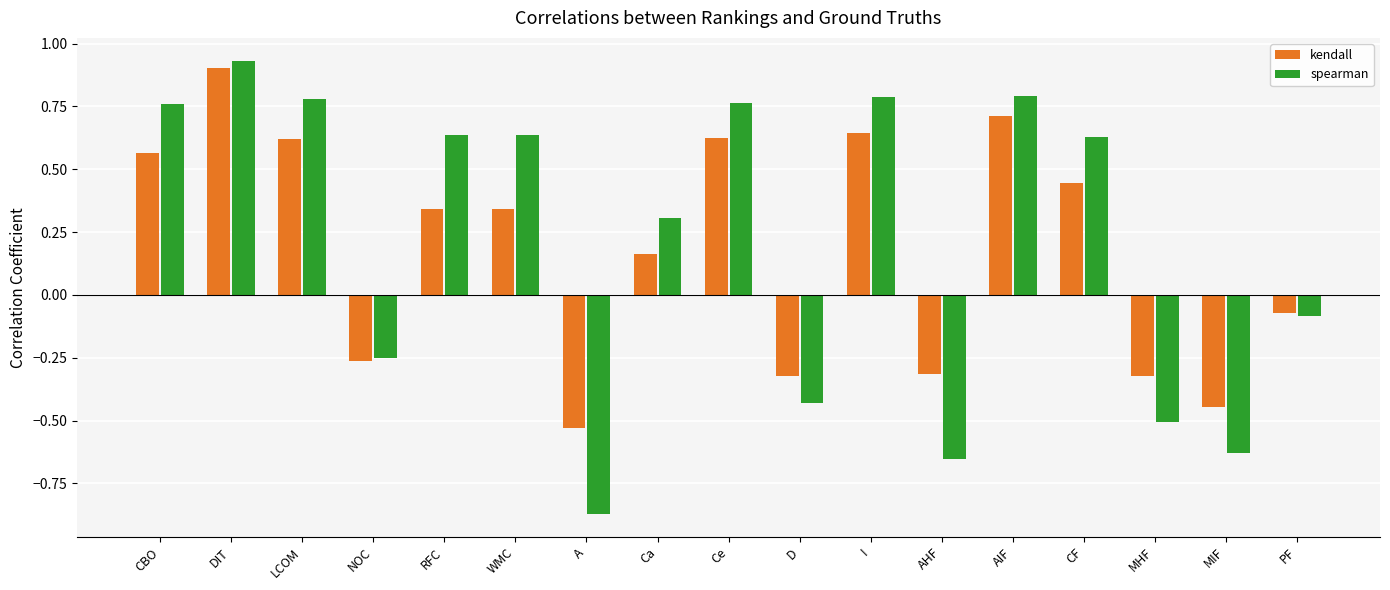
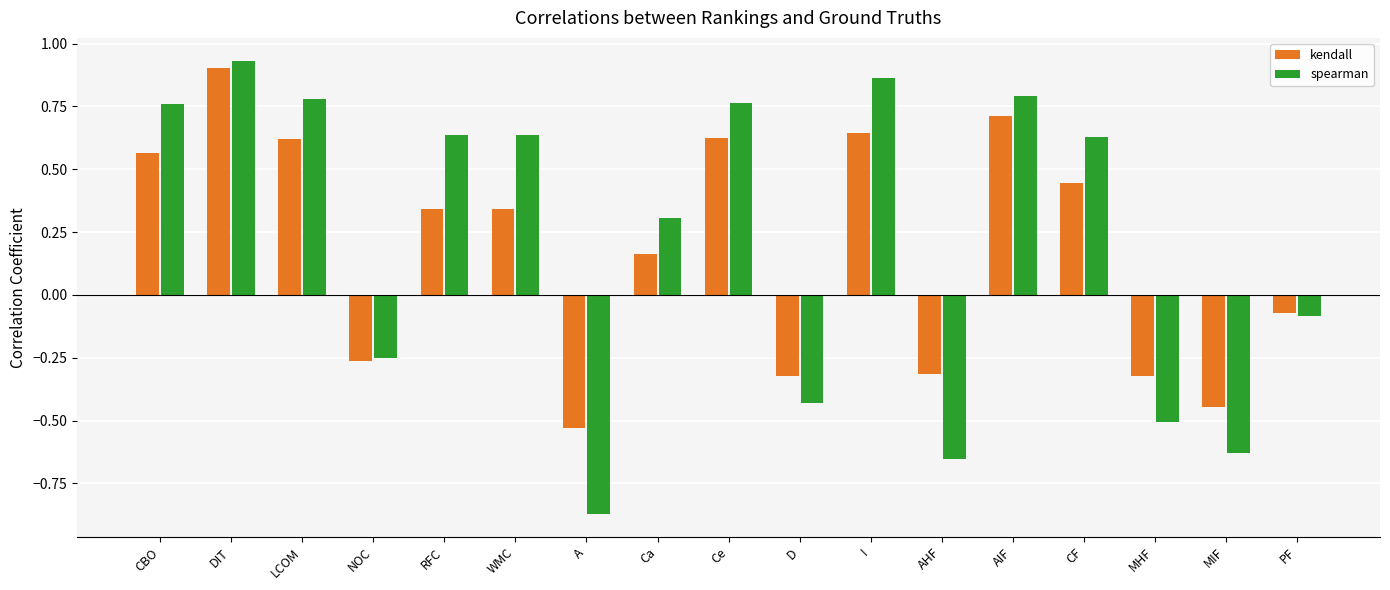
  {
    "kendall": {
      "CBO": 0.56,
      "DIT": 0.90,
      "LCOM": 0.62,
      "NOC": -0.26,
      "RFC": 0.34,
      "WMC": 0.34,
      "A": -0.53,
      "Ca": 0.16,
      "Ce": 0.62,
      "D": -0.32,
      "I": 0.64,
      "AHF": -0.31,
      "AIF": 0.71,
      "CF": 0.45,
      "MHF": -0.32,
      "MIF": -0.45,
      "PF": -0.07
    },
    "spearman": {
      "CBO": 0.76,
      "DIT": 0.93,
      "LCOM": 0.78,
      "NOC": -0.25,
      "RFC": 0.63,
      "WMC": 0.63,
      "A": -0.87,
      "Ca": 0.30,
      "Ce": 0.76,
      "D": -0.43,
-     "I": 0.79,
+     "I": 0.86,
      "AHF": -0.65,
      "AIF": 0.79,
      "CF": 0.63,
      "MHF": -0.51,
      "MIF": -0.63,
      "PF": -0.08
    }
  }
